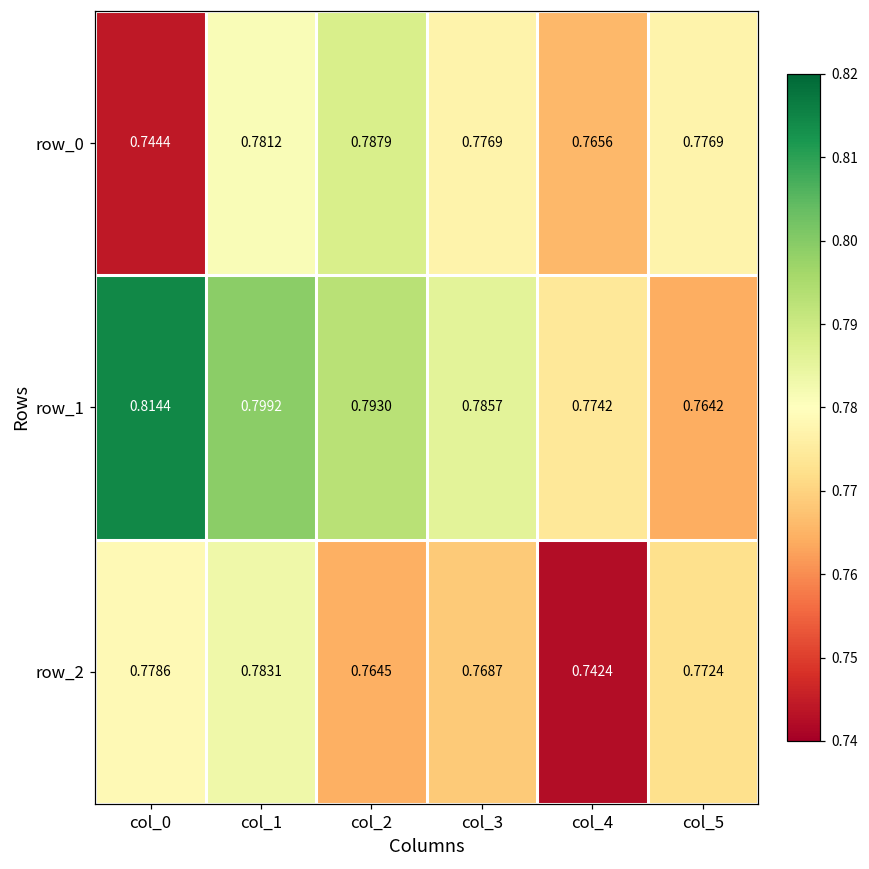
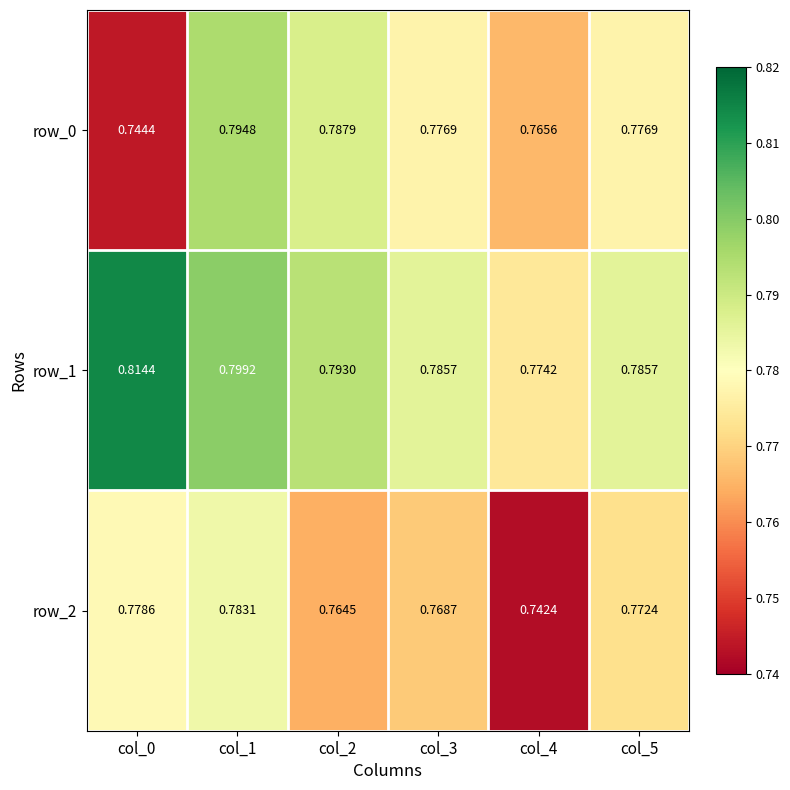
  {
    "row_0": {
      "col_0": 0.7444,
-     "col_1": 0.7812,
+     "col_1": 0.7948,
      "col_2": 0.7879,
      "col_3": 0.7769,
      "col_4": 0.7656,
      "col_5": 0.7769
    },
    "row_1": {
      "col_0": 0.8144,
      "col_1": 0.7992,
      "col_2": 0.7930,
      "col_3": 0.7857,
      "col_4": 0.7742,
-     "col_5": 0.7642
+     "col_5": 0.7857
    },
    "row_2": {
      "col_0": 0.7786,
      "col_1": 0.7831,
      "col_2": 0.7645,
      "col_3": 0.7687,
      "col_4": 0.7424,
      "col_5": 0.7724
    }
  }
